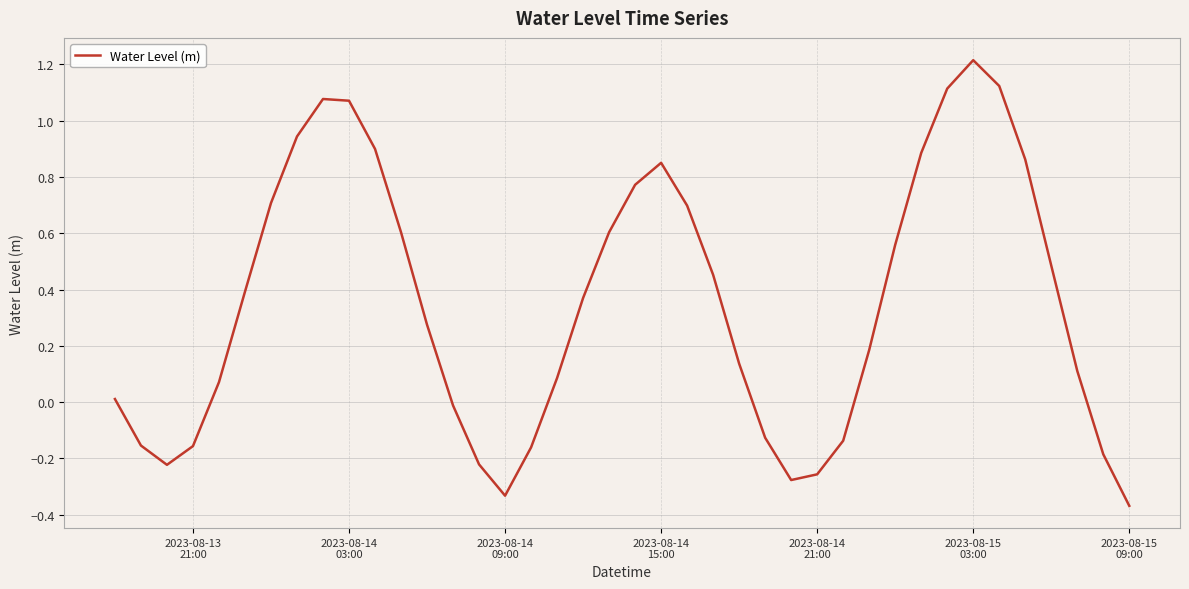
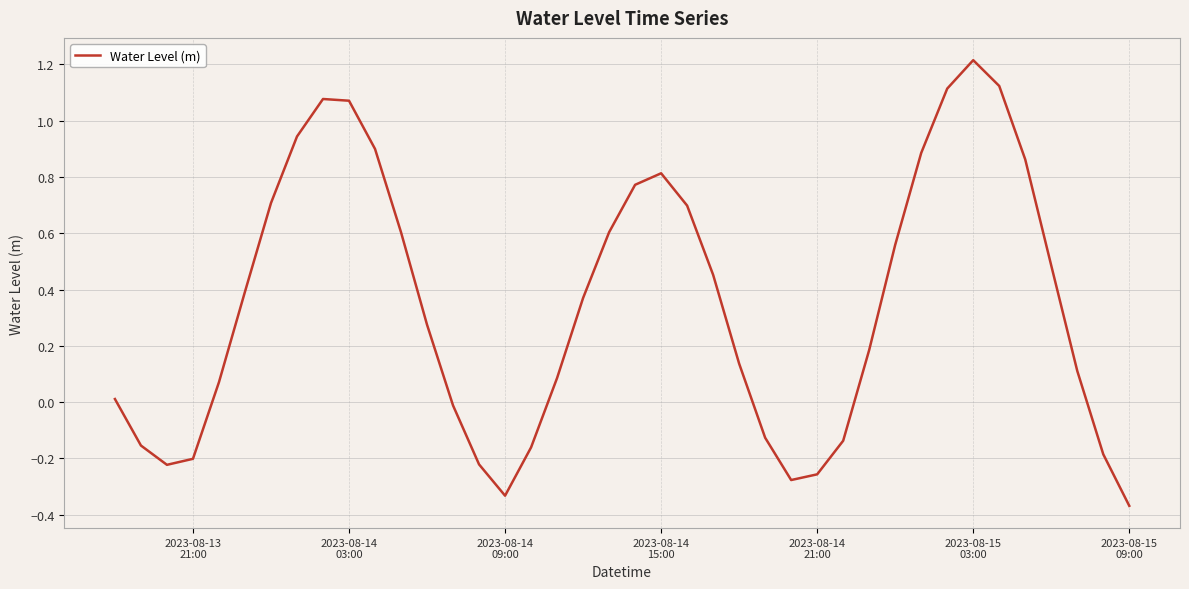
  {
-   "2023-08-13 21:00": -0.16,
+   "2023-08-13 21:00": -0.20,
    "2023-08-14 03:00": 1.07,
    "2023-08-14 09:00": -0.33,
-   "2023-08-14 15:00": 0.85,
+   "2023-08-14 15:00": 0.81,
    "2023-08-14 21:00": -0.26,
    "2023-08-15 03:00": 1.21,
    "2023-08-15 09:00": -0.37
  }
